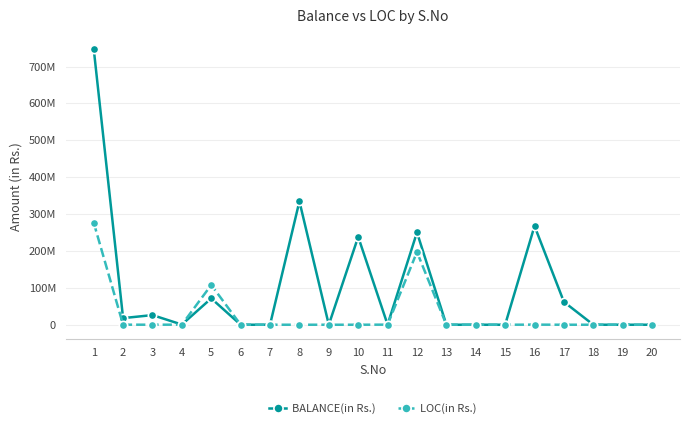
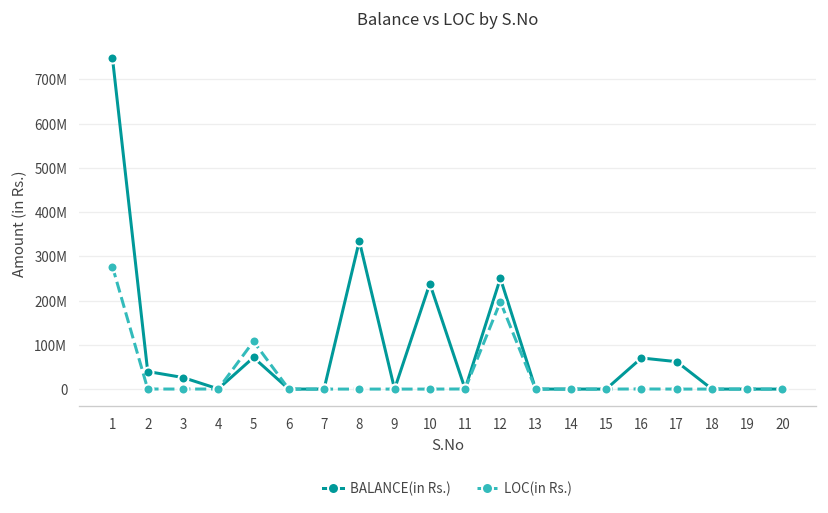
  {
    "BALANCE(in Rs.)": {
      "1": 750000000,
-     "2": 20000000,
+     "2": 40000000,
      "3": 30000000,
      "5": 70000000,
      "8": 330000000,
      "10": 240000000,
      "12": 250000000,
-     "16": 270000000,
+     "16": 70000000,
      "17": 60000000
    },
    "LOC(in Rs.)": {
      "1": 280000000,
      "2": 0,
      "3": 0,
      "5": 110000000,
      "8": 0,
      "10": 0,
      "12": 200000000,
      "16": 0,
      "17": 0
    }
  }
